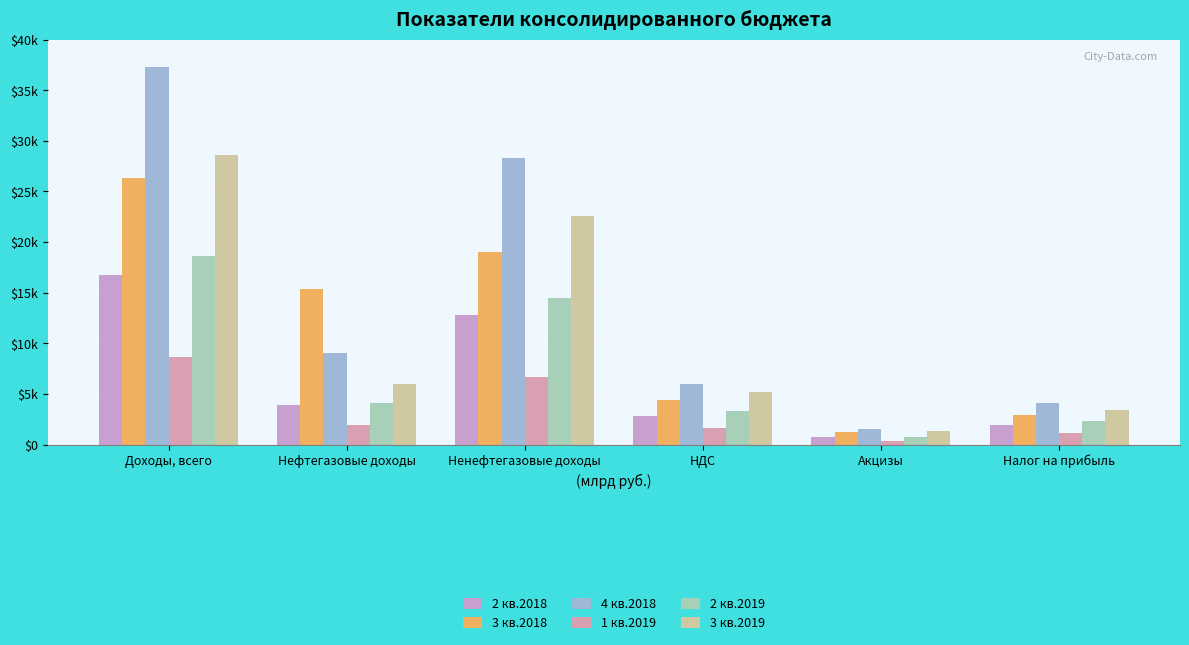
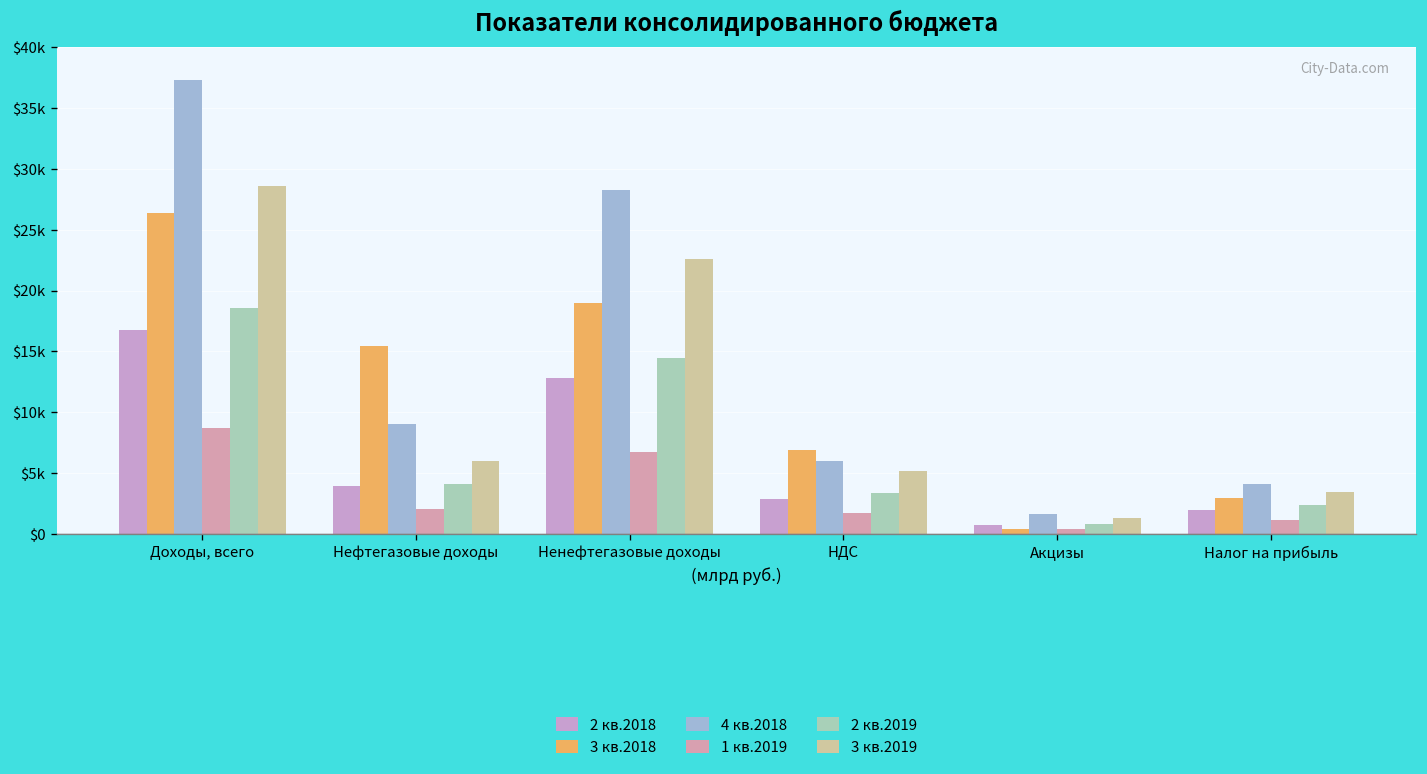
  {
    "3 кв.2018": {
      "Доходы, всего": "$26400",
      "Нефтегазовые доходы": "$15400",
      "Ненефтегазовые доходы": "$19000",
-     "НДС": "$4400",
-     "Акцизы": "$1200",
+     "НДС": "$6900",
+     "Акцизы": "$400",
      "Налог на прибыль": "$2900"
    }
  }
